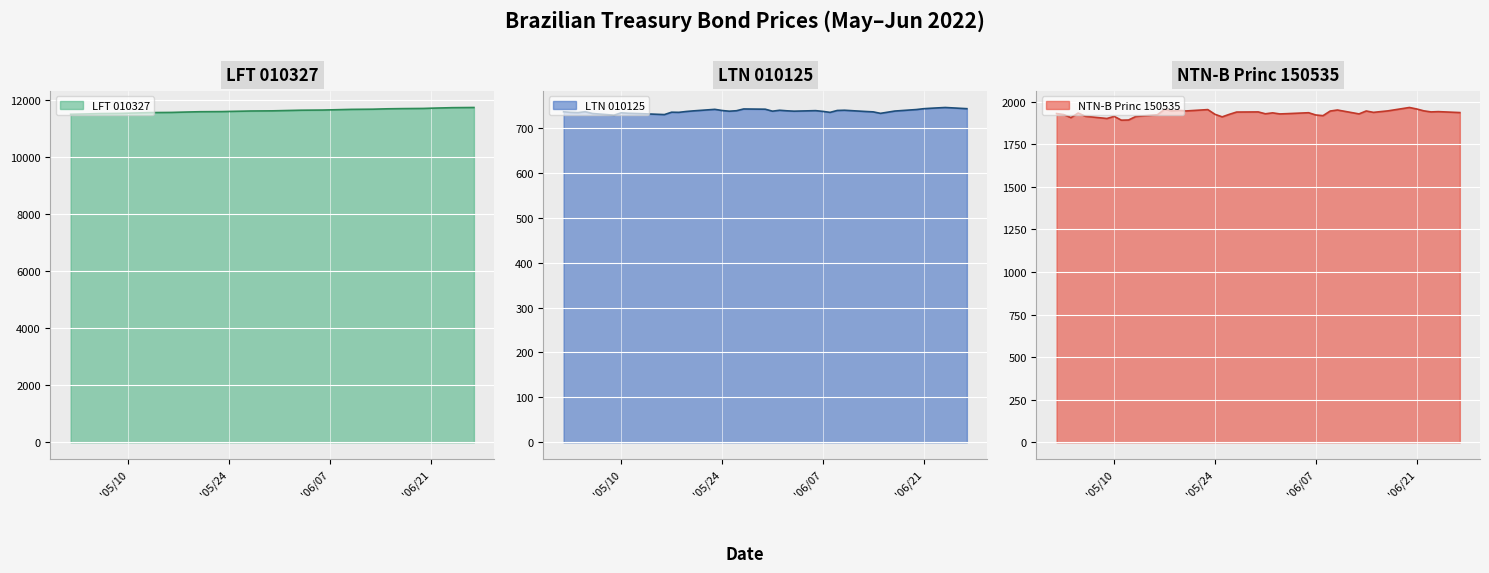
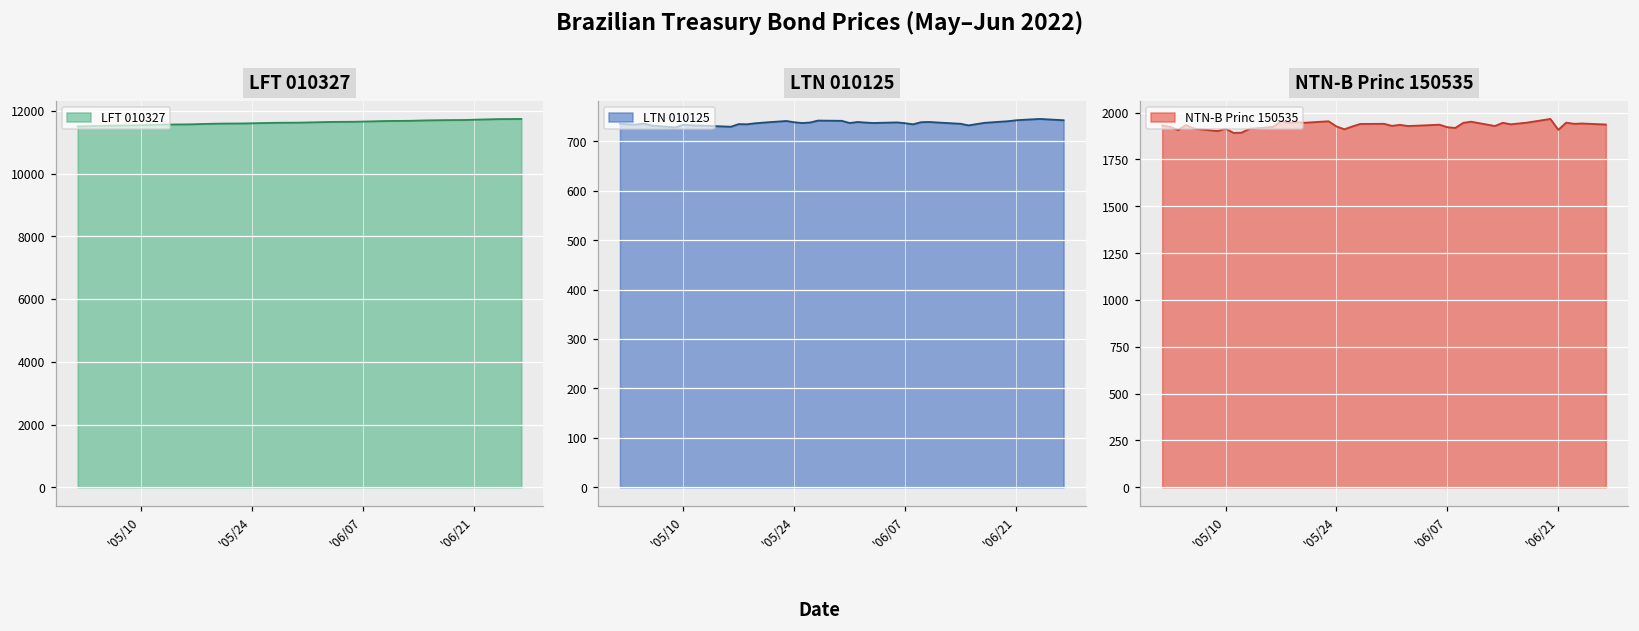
  {
    "LFT 010327": {
      "'05/24": 11600,
      "'06/07": 11700,
      "'06/21": 11700
    },
    "LTN 010125": {
      "'05/24": 740,
      "'06/07": 740,
      "'06/21": 740
    },
    "NTN-B Princ 150535": {
      "'05/10": 1910,
      "'05/24": 1930,
      "'06/07": 1920,
-     "'06/21": 1960
+     "'06/21": 1910
    }
  }
